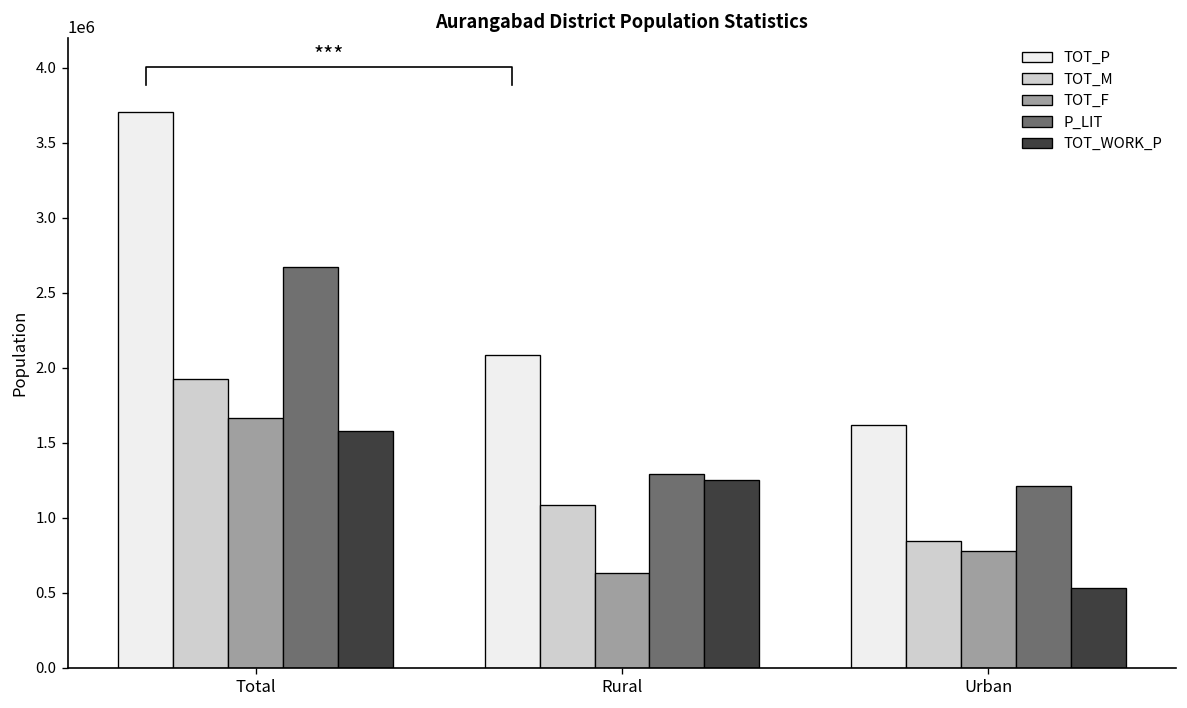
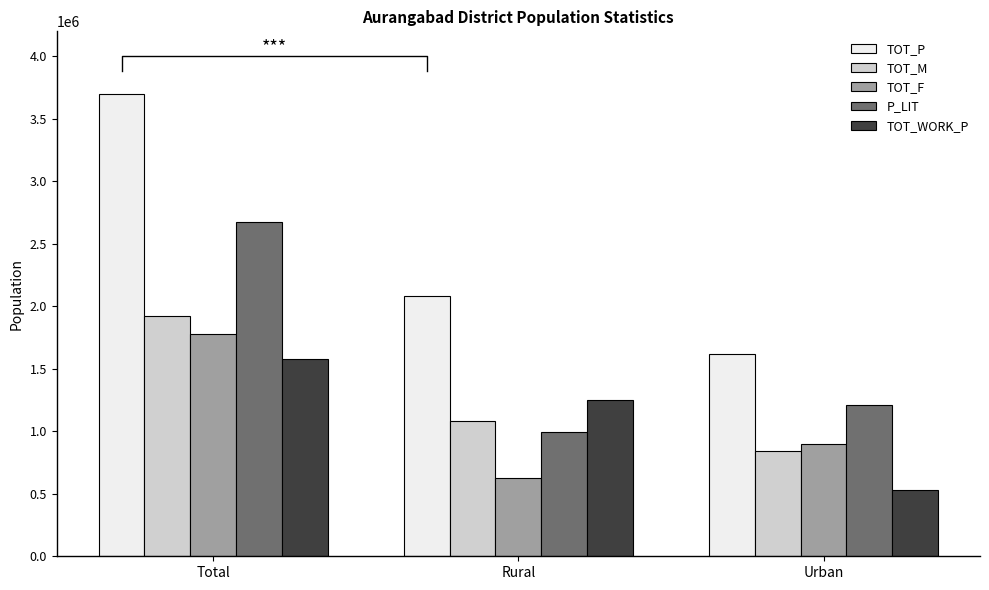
  {
    "TOT_F": {
-     "Total": 1660000,
+     "Total": 1780000,
      "Rural": 630000,
-     "Urban": 780000
+     "Urban": 890000
    },
    "P_LIT": {
      "Total": 2670000,
-     "Rural": 1290000,
+     "Rural": 990000,
      "Urban": 1210000
    },
    "TOT_WORK_P": {
      "Total": 1580000,
      "Rural": 1250000,
      "Urban": 530000
    }
  }
